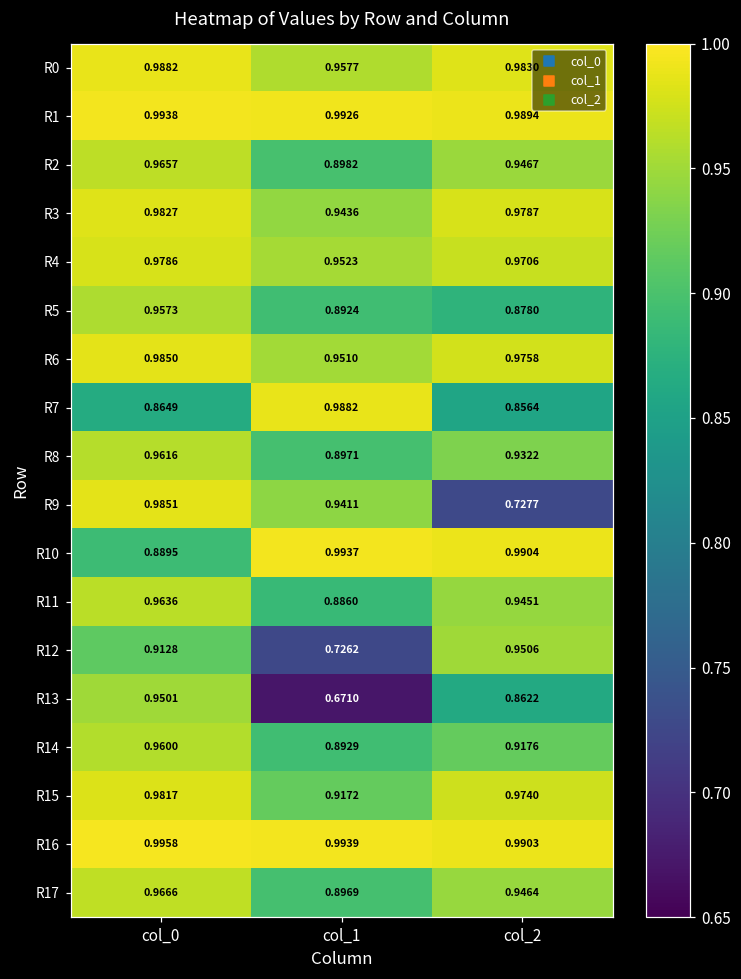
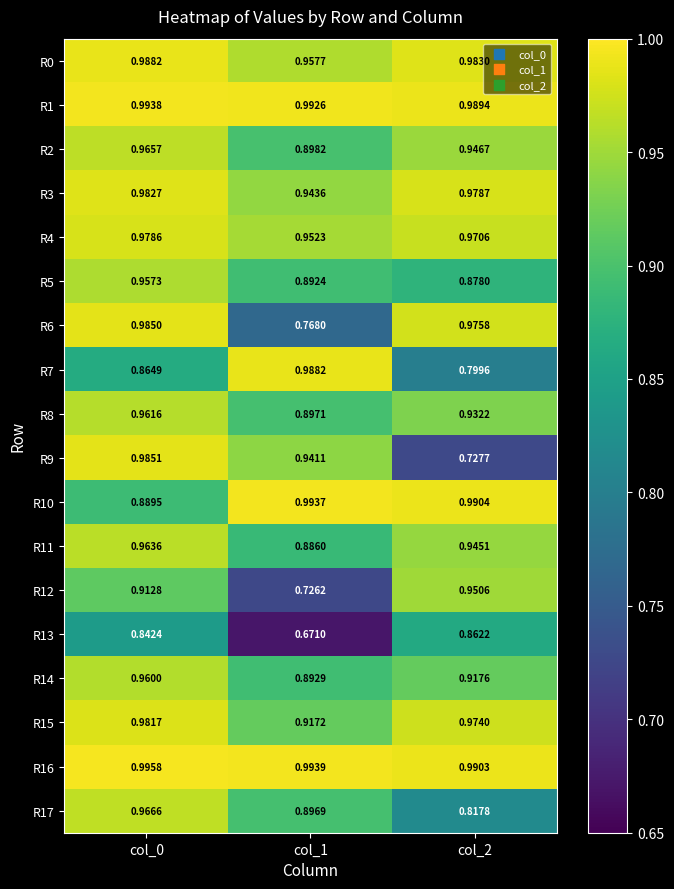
  {
    "R0": {
      "col_0": 0.9882,
      "col_1": 0.9577
    },
    "R1": {
      "col_0": 0.9938,
      "col_1": 0.9926,
      "col_2": 0.9894
    },
    "R2": {
      "col_0": 0.9657,
      "col_1": 0.8982,
      "col_2": 0.9467
    },
    "R3": {
      "col_0": 0.9827,
      "col_1": 0.9436,
      "col_2": 0.9787
    },
    "R4": {
      "col_0": 0.9786,
      "col_1": 0.9523,
      "col_2": 0.9706
    },
    "R5": {
      "col_0": 0.9573,
      "col_1": 0.8924,
      "col_2": 0.8780
    },
    "R6": {
      "col_0": 0.9850,
-     "col_1": 0.9510,
+     "col_1": 0.7680,
      "col_2": 0.9758
    },
    "R7": {
      "col_0": 0.8649,
      "col_1": 0.9882,
-     "col_2": 0.8564
+     "col_2": 0.7996
    },
    "R8": {
      "col_0": 0.9616,
      "col_1": 0.8971,
      "col_2": 0.9322
    },
    "R9": {
      "col_0": 0.9851,
      "col_1": 0.9411,
      "col_2": 0.7277
    },
    "R10": {
      "col_0": 0.8895,
      "col_1": 0.9937,
      "col_2": 0.9904
    },
    "R11": {
      "col_0": 0.9636,
      "col_1": 0.8860,
      "col_2": 0.9451
    },
    "R12": {
      "col_0": 0.9128,
      "col_1": 0.7262,
      "col_2": 0.9506
    },
    "R13": {
-     "col_0": 0.9501,
+     "col_0": 0.8424,
      "col_1": 0.6710,
      "col_2": 0.8622
    },
    "R14": {
      "col_0": 0.9600,
      "col_1": 0.8929,
      "col_2": 0.9176
    },
    "R15": {
      "col_0": 0.9817,
      "col_1": 0.9172,
      "col_2": 0.9740
    },
    "R16": {
      "col_0": 0.9958,
      "col_1": 0.9939,
      "col_2": 0.9903
    },
    "R17": {
      "col_0": 0.9666,
      "col_1": 0.8969,
-     "col_2": 0.9464
+     "col_2": 0.8178
    }
  }
